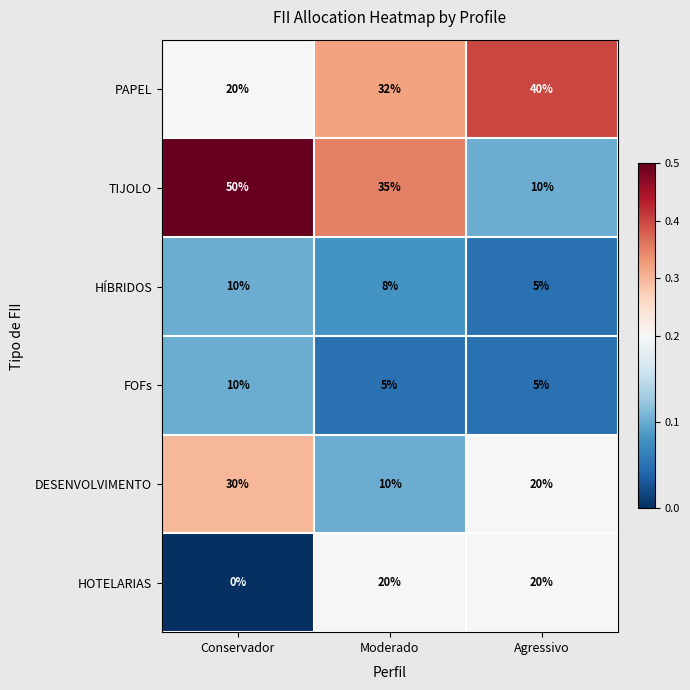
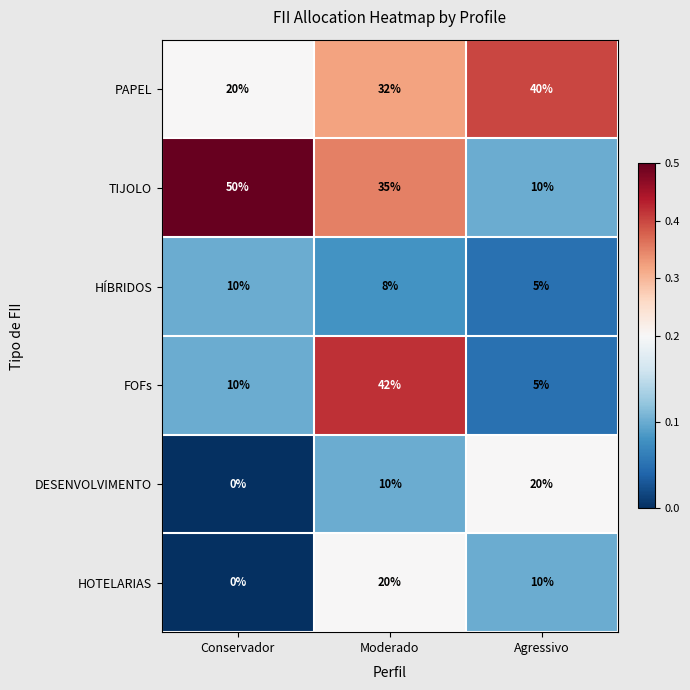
  {
    "PAPEL": {
      "Conservador": "20%",
      "Moderado": "32%",
      "Agressivo": "40%"
    },
    "TIJOLO": {
      "Conservador": "50%",
      "Moderado": "35%",
      "Agressivo": "10%"
    },
    "HÍBRIDOS": {
      "Conservador": "10%",
      "Moderado": "8%",
      "Agressivo": "5%"
    },
    "FOFs": {
      "Conservador": "10%",
-     "Moderado": "5%",
+     "Moderado": "42%",
      "Agressivo": "5%"
    },
    "DESENVOLVIMENTO": {
-     "Conservador": "30%",
+     "Conservador": "0%",
      "Moderado": "10%",
      "Agressivo": "20%"
    },
    "HOTELARIAS": {
      "Conservador": "0%",
      "Moderado": "20%",
-     "Agressivo": "20%"
+     "Agressivo": "10%"
    }
  }
